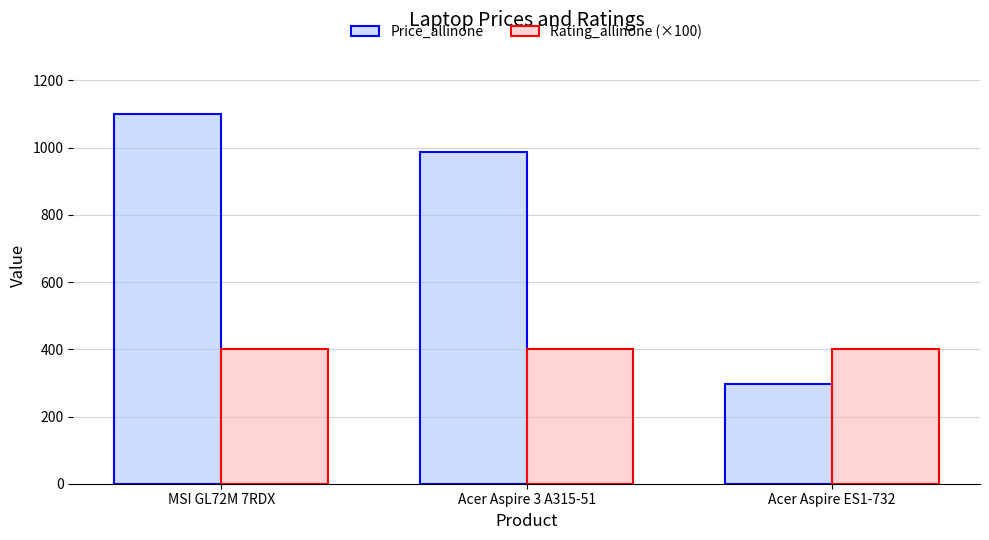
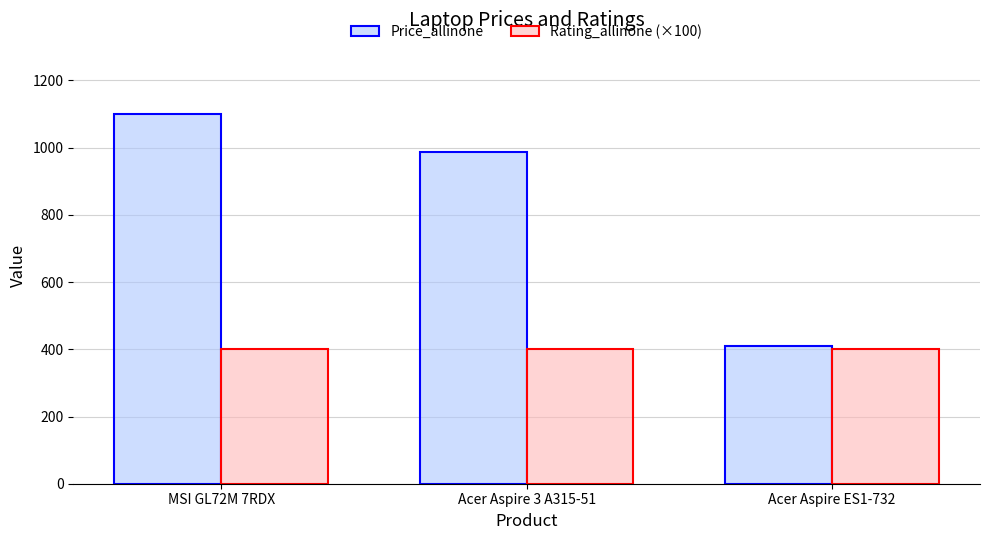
  {
    "Price_allinone": {
      "MSI GL72M 7RDX": 1100,
      "Acer Aspire 3 A315-51": 990,
-     "Acer Aspire ES1-732": 300
+     "Acer Aspire ES1-732": 410
    },
    "Rating_allinone (×100)": {
      "MSI GL72M 7RDX": 400,
      "Acer Aspire 3 A315-51": 400,
      "Acer Aspire ES1-732": 400
    }
  }
